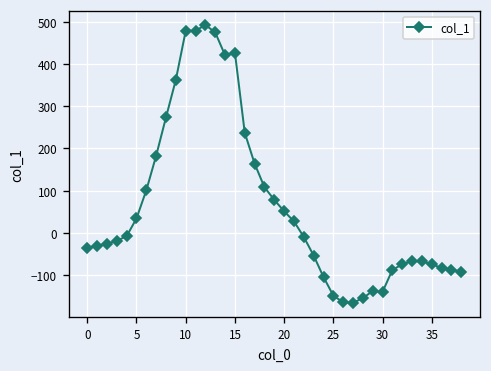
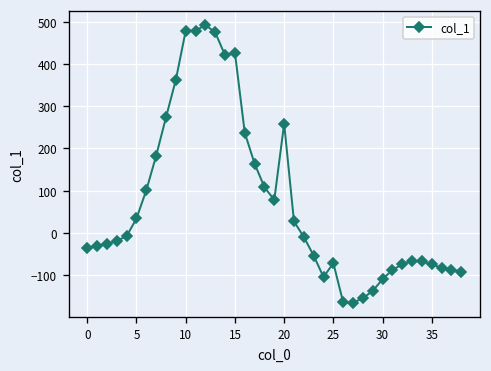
  {
    "0": -40,
    "5": 30,
    "10": 480,
    "15": 430,
-   "20": 50,
-   "25": -150,
-   "30": -140,
+   "20": 260,
+   "25": -70,
+   "30": -110,
    "35": -80
  }
